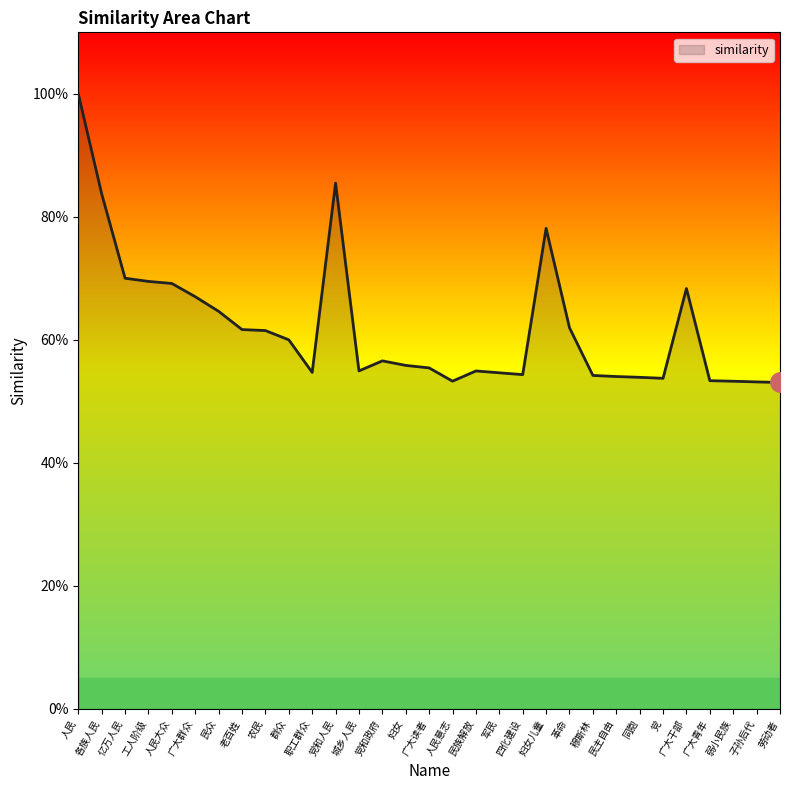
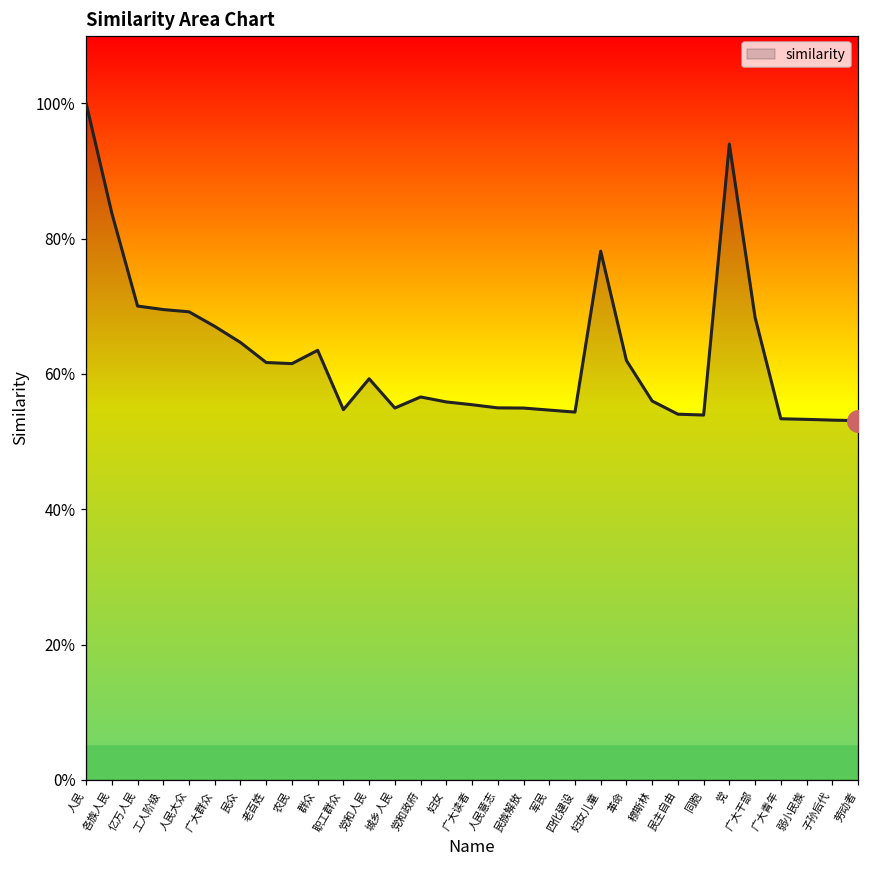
  {
    "similarity": {
      "人民": "100%",
      "各族人民": "84%",
      "亿万人民": "70%",
      "工人阶级": "70%",
      "人民大众": "69%",
      "广大群众": "67%",
      "民众": "65%",
      "老百姓": "62%",
      "农民": "62%",
-     "群众": "60%",
+     "群众": "63%",
      "职工群众": "55%",
-     "党和人民": "85%",
+     "党和人民": "59%",
      "城乡人民": "55%",
      "党和政府": "57%",
      "妇女": "56%",
      "广大读者": "55%",
-     "人民意志": "53%",
+     "人民意志": "55%",
      "民族解放": "55%",
      "军民": "55%",
      "四化建设": "54%",
      "妇女儿童": "78%",
      "革命": "62%",
-     "穆斯林": "54%",
+     "穆斯林": "56%",
      "民主自由": "54%",
      "同胞": "54%",
-     "党": "54%",
+     "党": "94%",
      "广大干部": "68%",
      "广大青年": "53%",
      "弱小民族": "53%",
      "子孙后代": "53%"
    }
  }
